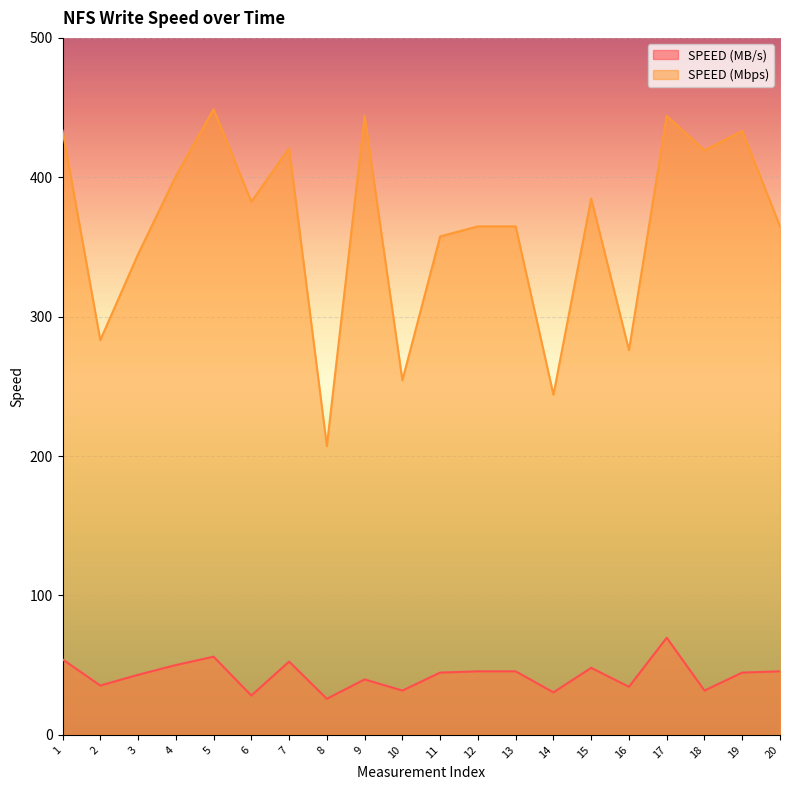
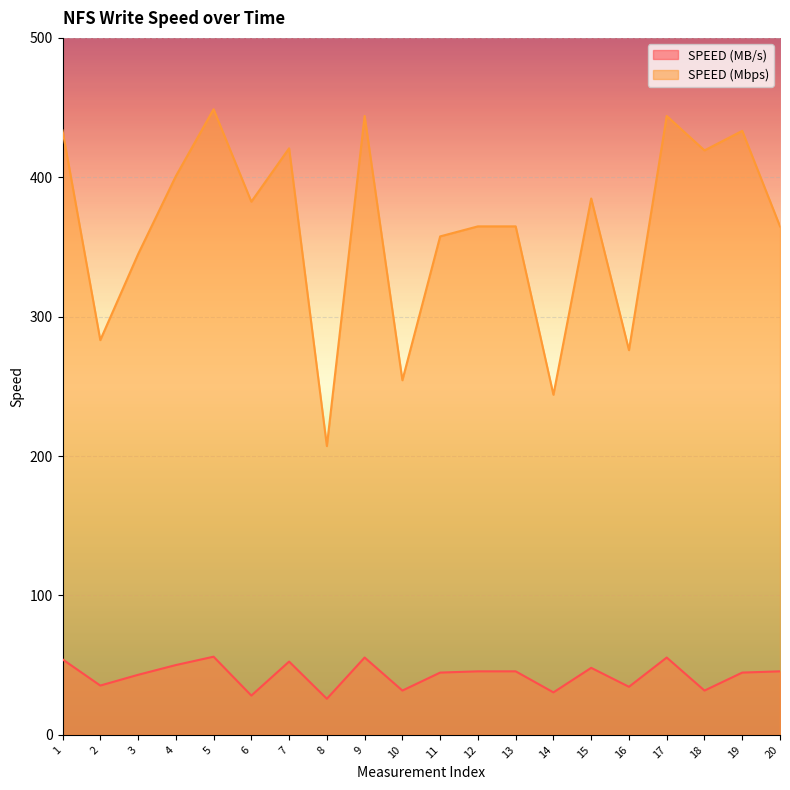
  {
    "SPEED (MB/s)": {
      "1": 54,
      "2": 35,
      "3": 43,
      "4": 50,
      "5": 56,
      "6": 28,
      "7": 53,
      "8": 26,
-     "9": 40,
+     "9": 56,
      "10": 32,
      "11": 45,
      "12": 46,
      "13": 46,
      "14": 31,
      "15": 48,
      "16": 35,
-     "17": 70,
+     "17": 56,
      "18": 32,
      "19": 45,
      "20": 46
    },
    "SPEED (Mbps)": {
      "1": 434,
      "2": 283,
      "3": 345,
      "4": 401,
      "5": 449,
      "6": 383,
      "7": 421,
      "8": 207,
      "9": 444,
      "10": 254,
      "11": 358,
      "12": 365,
      "13": 365,
      "14": 244,
      "15": 385,
      "16": 276,
      "17": 444,
      "18": 419,
      "19": 433,
      "20": 365
    }
  }
